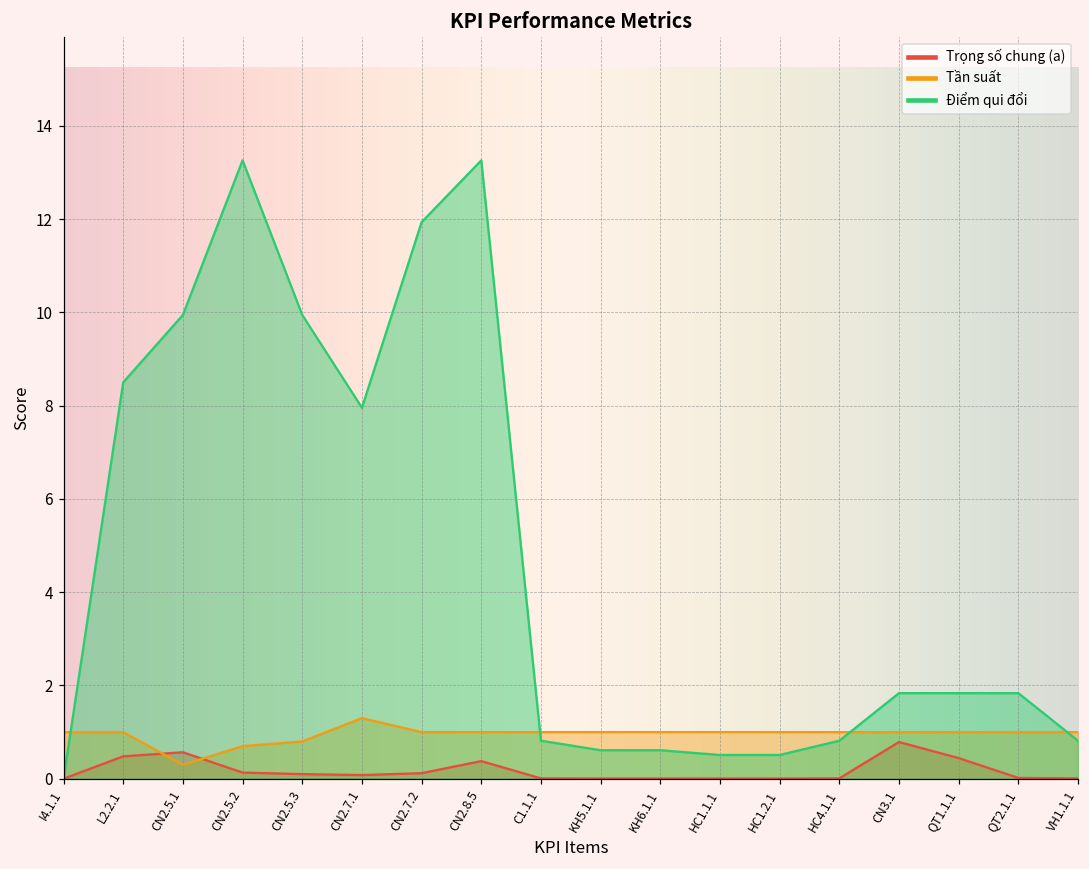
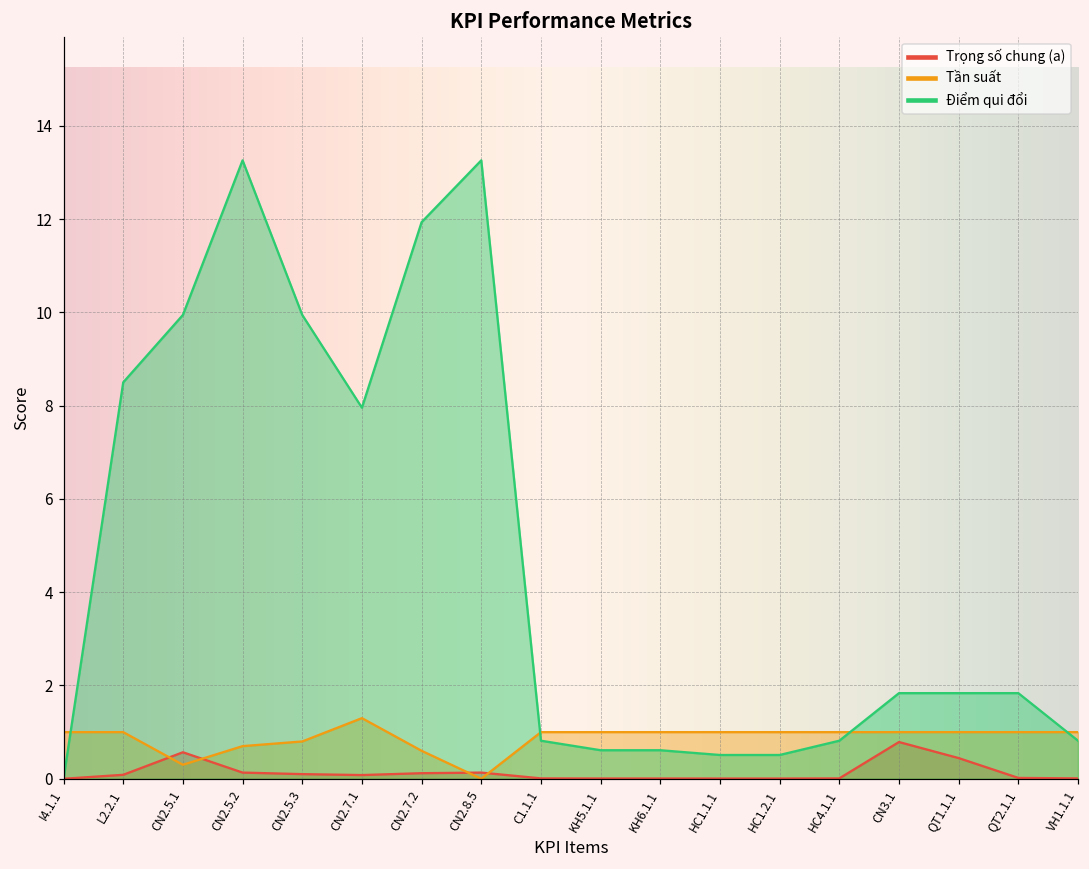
  {
    "Trọng số chung (a)": {
-     "L2.2.1": 0.5,
+     "L2.2.1": 0.1,
      "CN2.5.1": 0.6,
      "CN2.5.2": 0.1,
      "CN2.5.3": 0.1,
      "CN2.7.1": 0.1,
      "CN2.7.2": 0.1,
-     "CN2.8.5": 0.4,
+     "CN2.8.5": 0.1,
      "C1.1.1": 0.0,
      "KH5.1.1": 0.0,
      "KH6.1.1": 0.0,
      "HC1.1.1": 0.0,
      "HC1.2.1": 0.0,
      "HC4.1.1": 0.0,
      "CN3.1": 0.8,
      "QT1.1.1": 0.4,
      "QT2.1.1": 0.0,
      "VH1.1.1": 0.0
    },
    "Tần suất": {
      "I4.1.1": 1.0,
      "L2.2.1": 1.0,
      "CN2.5.1": 0.3,
      "CN2.5.2": 0.7,
      "CN2.5.3": 0.8,
      "CN2.7.1": 1.3,
-     "CN2.7.2": 1.0,
-     "CN2.8.5": 1,
+     "CN2.7.2": 0.6,
+     "CN2.8.5": 0,
      "C1.1.1": 1.0,
      "KH5.1.1": 1.0,
      "KH6.1.1": 1.0,
      "HC1.1.1": 1.0,
      "HC1.2.1": 1.0,
      "HC4.1.1": 1.0,
      "CN3.1": 1.0,
      "QT1.1.1": 1.0,
      "QT2.1.1": 1.0,
      "VH1.1.1": 1.0
    },
    "Điểm qui đổi": {
      "L2.2.1": 8.5,
      "CN2.5.1": 9.9,
      "CN2.5.2": 13.3,
      "CN2.5.3": 9.9,
      "CN2.7.1": 8.0,
      "CN2.7.2": 11.9,
      "CN2.8.5": 13.3,
      "C1.1.1": 0.8,
      "KH5.1.1": 0.6,
      "KH6.1.1": 0.6,
      "HC1.1.1": 0.5,
      "HC1.2.1": 0.5,
      "HC4.1.1": 0.8,
      "CN3.1": 1.8,
      "QT1.1.1": 1.8,
      "QT2.1.1": 1.8,
      "VH1.1.1": 0.8
    }
  }
